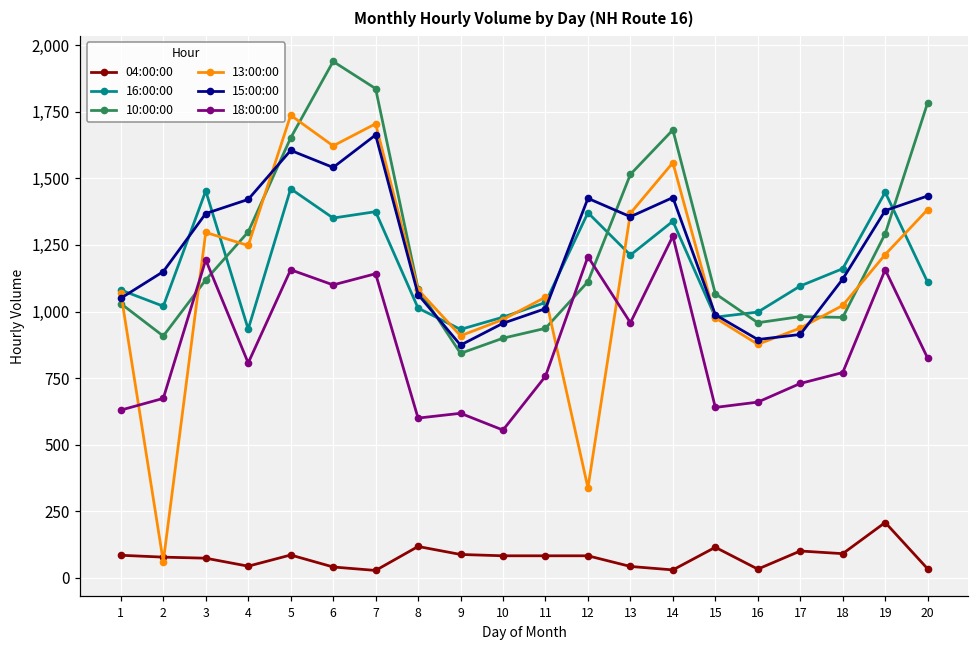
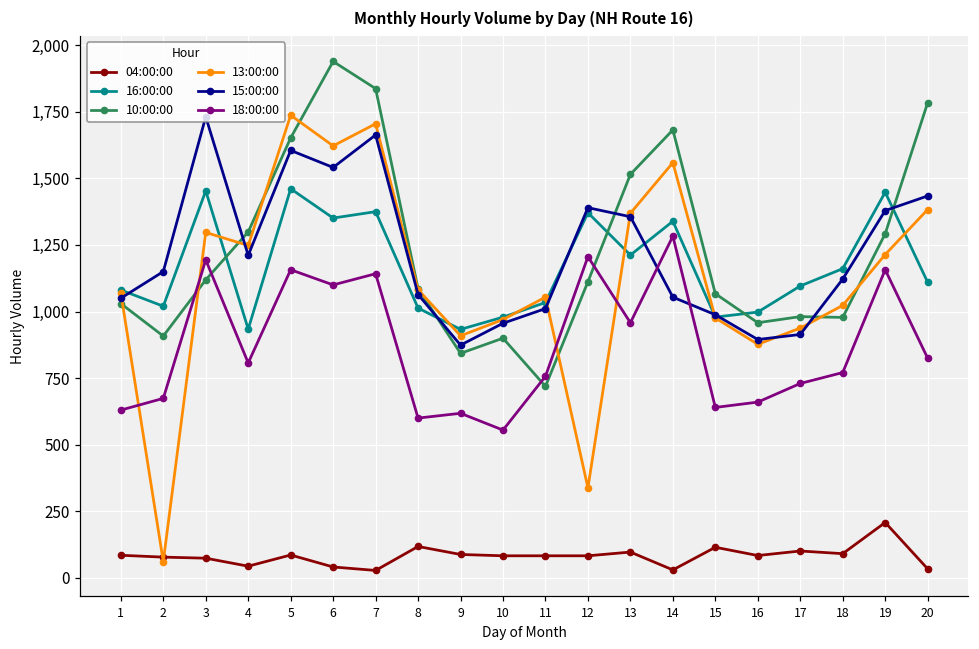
  {
    "04:00:00": {
      "1": "90",
      "2": "80",
      "3": "70",
      "4": "40",
      "5": "90",
      "6": "40",
      "7": "30",
      "8": "120",
      "9": "90",
      "10": "80",
      "11": "80",
      "12": "80",
-     "13": "40",
+     "13": "100",
      "14": "30",
      "15": "120",
-     "16": "30",
+     "16": "80",
      "17": "100",
      "18": "90",
      "19": "210",
      "20": "30"
    },
    "16:00:00": {
      "1": "1,080",
      "2": "1,020",
      "3": "1,450",
      "4": "930",
      "5": "1,460",
      "6": "1,350",
      "7": "1,380",
      "8": "1,010",
      "9": "930",
      "11": "1,030",
      "12": "1,370",
      "13": "1,210",
      "14": "1,340",
      "16": "1,000",
      "17": "1,100",
      "18": "1,160",
      "19": "1,450",
      "20": "1,110"
    },
    "10:00:00": {
      "1": "1,030",
      "2": "910",
      "3": "1,120",
      "4": "1,300",
      "5": "1,650",
      "6": "1,940",
      "7": "1,840",
      "9": "840",
      "10": "900",
-     "11": "940",
+     "11": "720",
      "12": "1,110",
      "13": "1,520",
      "14": "1,680",
      "15": "1,070",
      "16": "960",
      "17": "980",
      "18": "980",
      "19": "1,290",
      "20": "1,780"
    },
    "13:00:00": {
      "1": "1,070",
      "2": "60",
      "3": "1,300",
      "4": "1,250",
      "5": "1,740",
      "6": "1,620",
      "7": "1,710",
      "9": "910",
      "11": "1,050",
      "12": "340",
      "13": "1,370",
      "14": "1,560",
      "16": "880",
      "17": "940",
      "18": "1,020",
      "19": "1,210",
      "20": "1,380"
    },
    "15:00:00": {
      "1": "1,050",
      "2": "1,150",
-     "3": "1,370",
-     "4": "1,420",
+     "3": "1,730",
+     "4": "1,210",
      "5": "1,610",
      "6": "1,540",
      "7": "1,660",
      "8": "1,060",
      "9": "870",
      "10": "960",
      "11": "1,010",
-     "12": "1,430",
+     "12": "1,390",
      "13": "1,360",
-     "14": "1,430",
+     "14": "1,050",
      "16": "900",
      "17": "910",
      "18": "1,120",
      "19": "1,380",
      "20": "1,430"
    },
    "18:00:00": {
      "1": "630",
      "2": "670",
      "3": "1,190",
      "4": "810",
      "5": "1,160",
      "6": "1,100",
      "7": "1,140",
      "8": "600",
      "9": "620",
      "10": "560",
      "11": "760",
      "12": "1,210",
      "13": "960",
      "14": "1,280",
      "15": "640",
      "16": "660",
      "17": "730",
      "18": "770",
      "19": "1,160",
      "20": "830"
    }
  }
